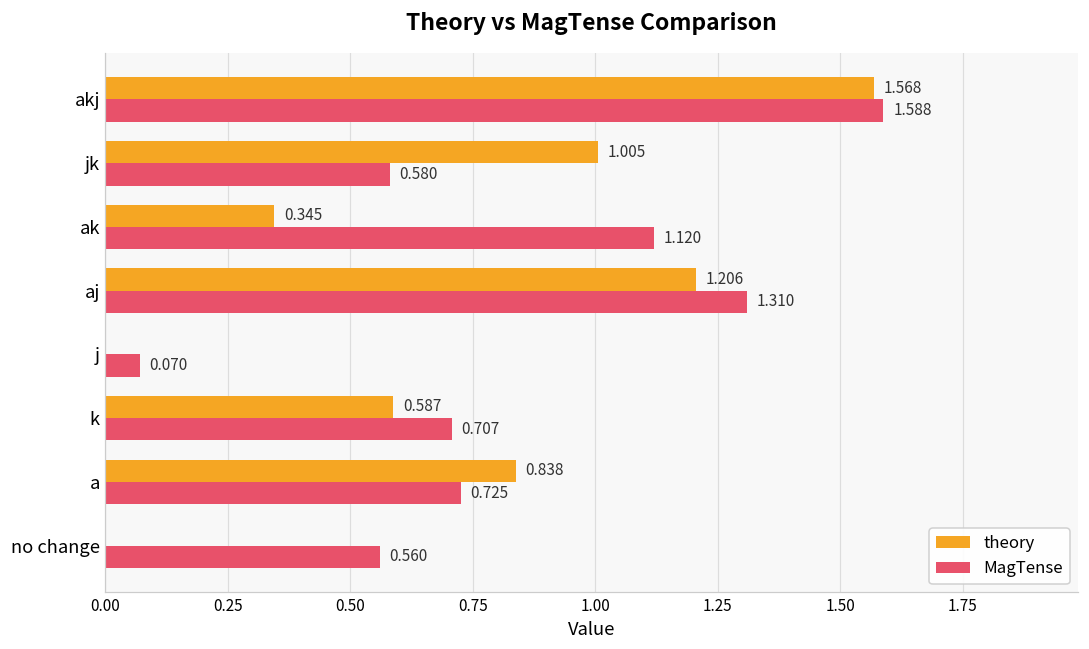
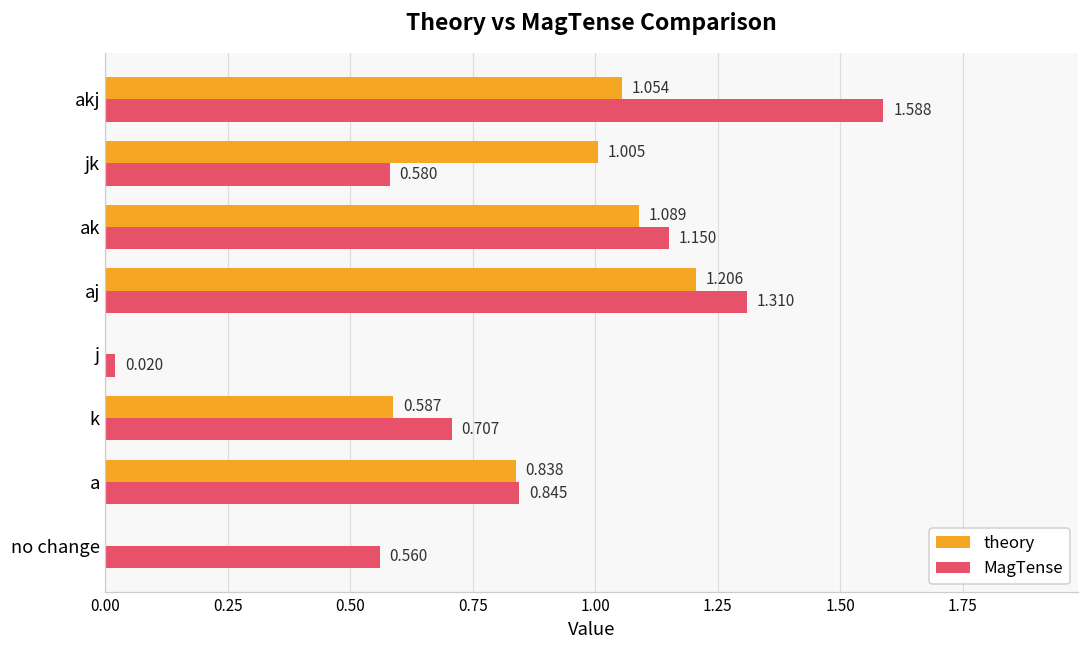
  {
    "theory": {
-     "akj": 1.568,
+     "akj": 1.054,
      "jk": 1.005,
-     "ak": 0.345,
+     "ak": 1.089,
      "aj": 1.206,
      "k": 0.587,
      "a": 0.838
    },
    "MagTense": {
      "akj": 1.588,
      "jk": 0.580,
-     "ak": 1.120,
+     "ak": 1.150,
      "aj": 1.310,
-     "j": 0.070,
+     "j": 0.020,
      "k": 0.707,
-     "a": 0.725,
+     "a": 0.845,
      "no change": 0.560
    }
  }
